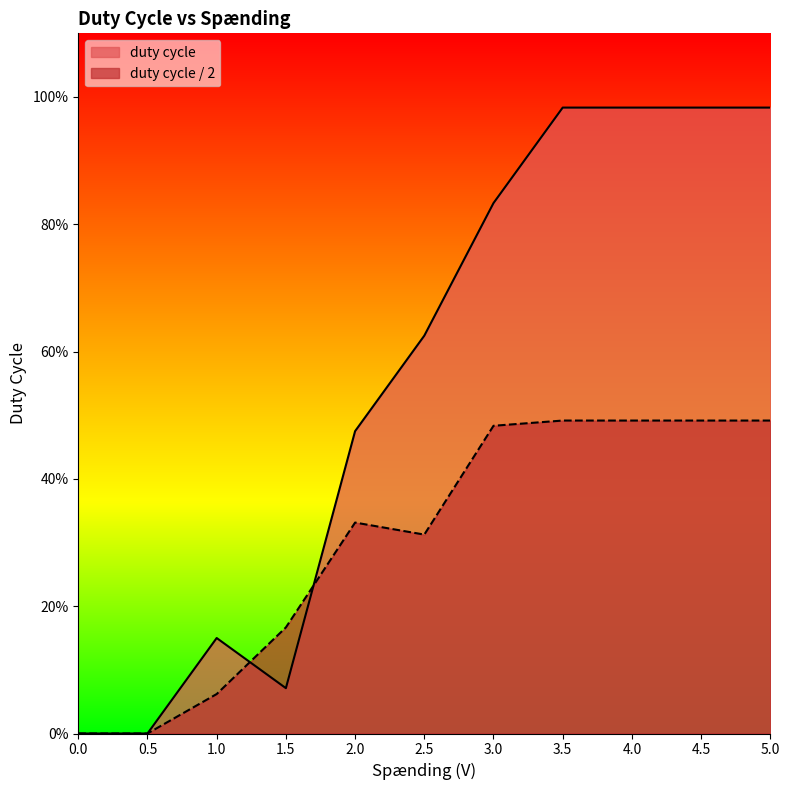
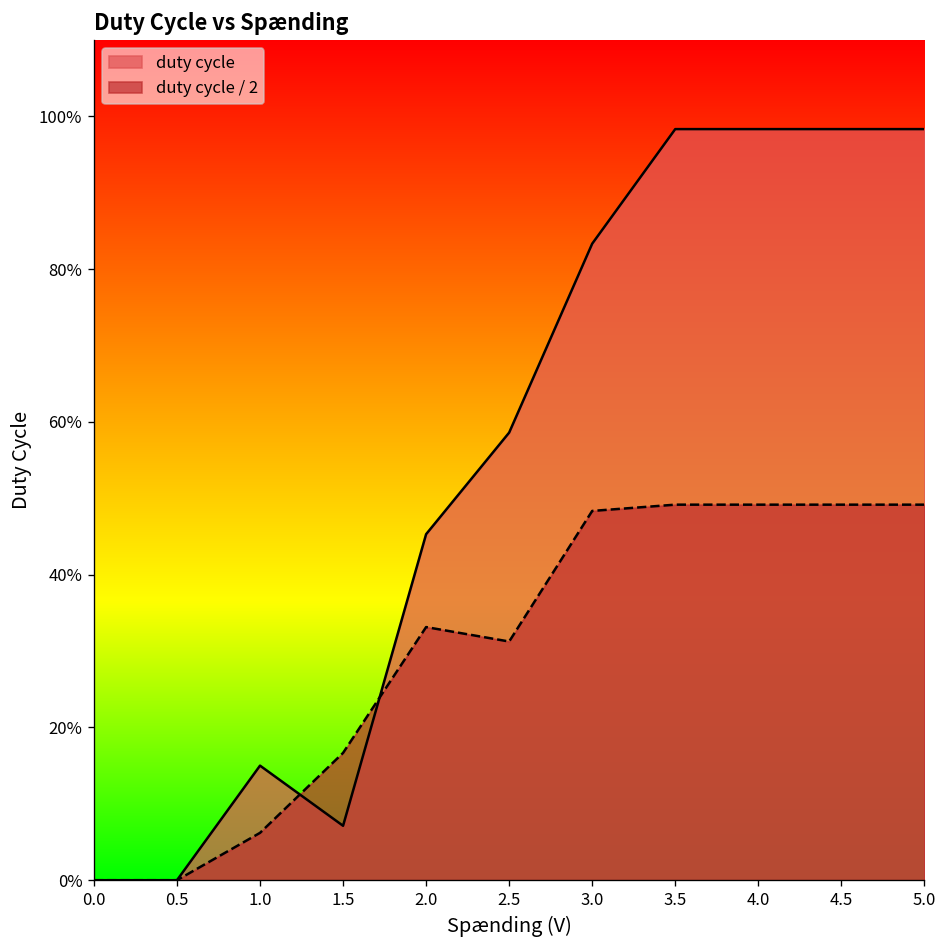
  {
    "duty cycle": {
      "1.0": "15%",
      "1.5": "7%",
-     "2.0": "48%",
-     "2.5": "63%",
+     "2.0": "45%",
+     "2.5": "59%",
      "3.0": "83%",
      "3.5": "98%",
      "4.0": "98%",
      "4.5": "98%",
      "5.0": "98%"
    },
    "duty cycle / 2": {
      "1.0": "6%",
      "1.5": "17%",
      "2.0": "33%",
      "2.5": "31%",
      "3.0": "48%",
      "3.5": "49%",
      "4.0": "49%",
      "4.5": "49%",
      "5.0": "49%"
    }
  }
